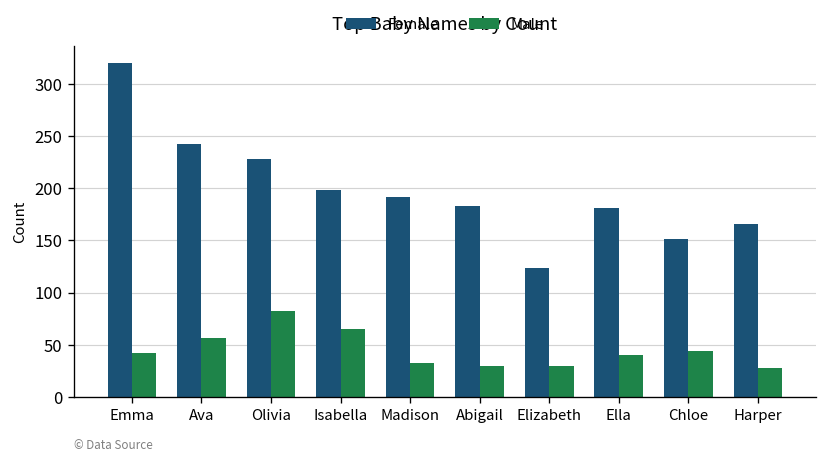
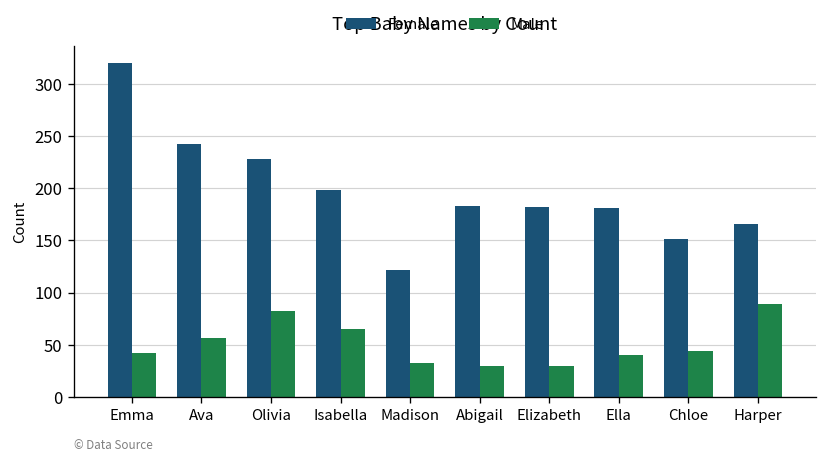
  {
    "Female": {
      "Emma": 320,
      "Ava": 240,
      "Olivia": 230,
      "Isabella": 200,
-     "Madison": 190,
+     "Madison": 120,
      "Abigail": 180,
-     "Elizabeth": 120,
+     "Elizabeth": 180,
      "Ella": 180,
      "Chloe": 150,
      "Harper": 170
    },
    "Male": {
      "Emma": 40,
      "Ava": 60,
      "Olivia": 80,
      "Isabella": 70,
      "Madison": 30,
      "Abigail": 30,
      "Elizabeth": 30,
      "Ella": 40,
      "Chloe": 40,
-     "Harper": 30
+     "Harper": 90
    }
  }
